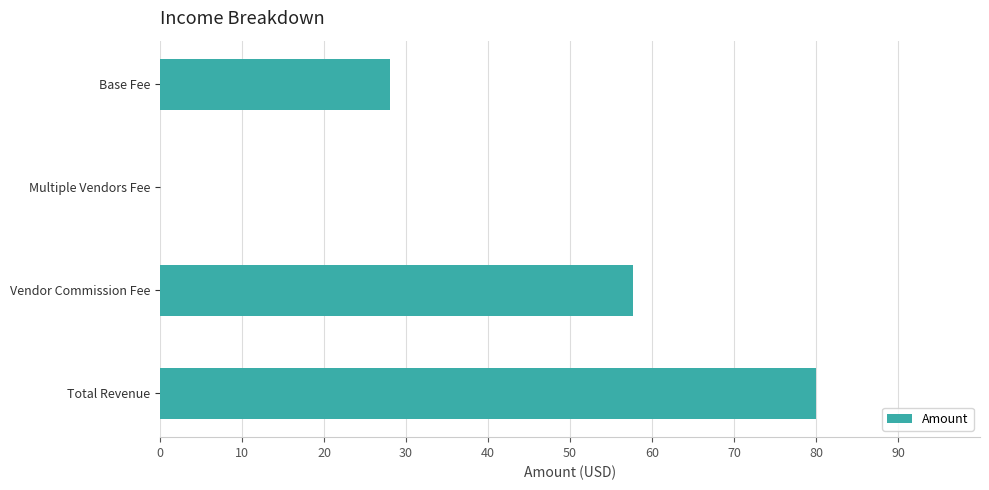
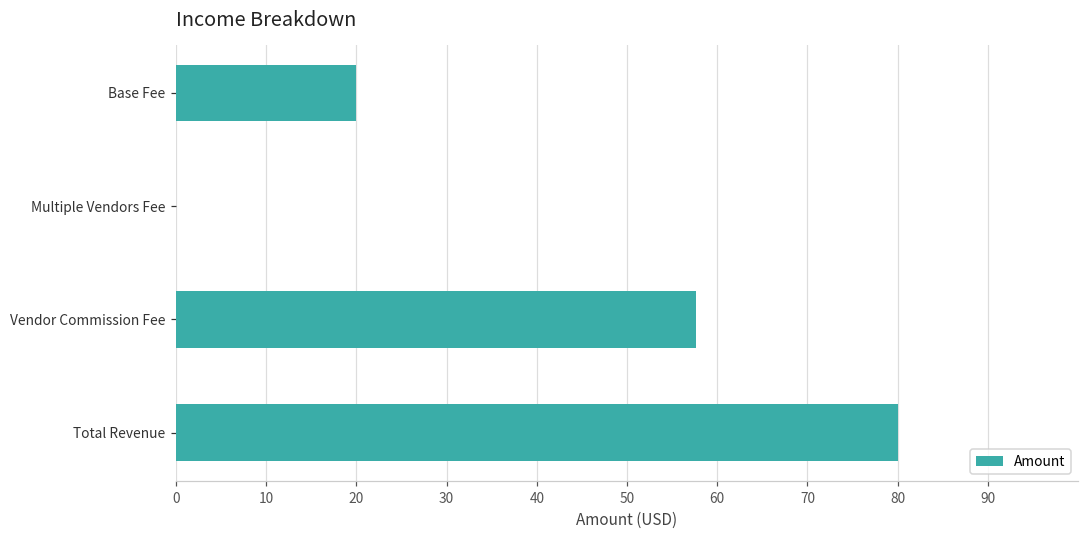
  {
-   "Base Fee": 28,
+   "Base Fee": 20,
    "Multiple Vendors Fee": 0,
    "Vendor Commission Fee": 58,
    "Total Revenue": 80
  }
